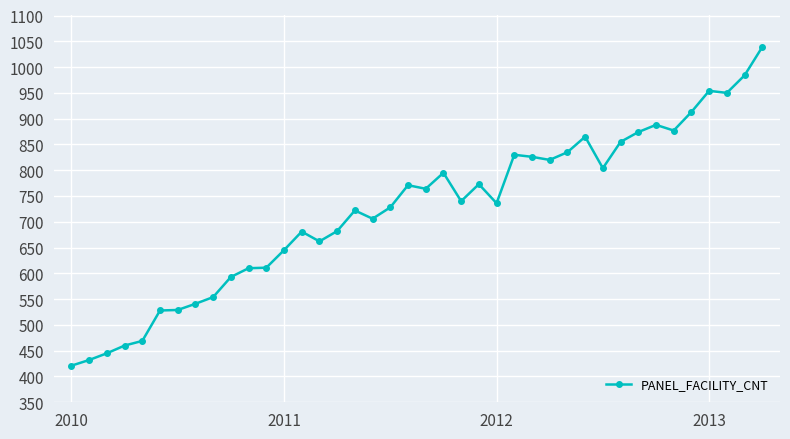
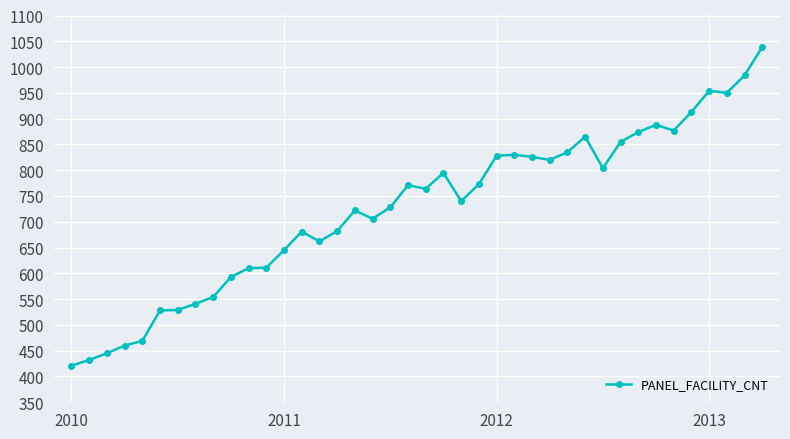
  {
    "2010": 420,
    "2011": 650,
-   "2012": 740,
+   "2012": 830,
    "2013": 950
  }
